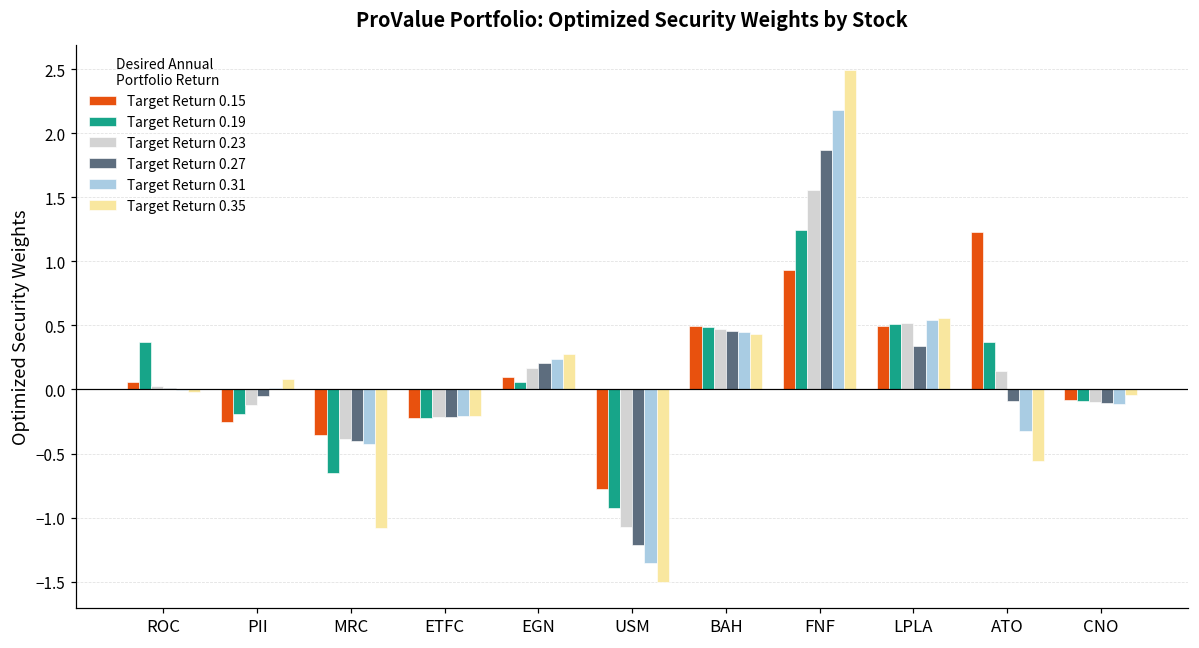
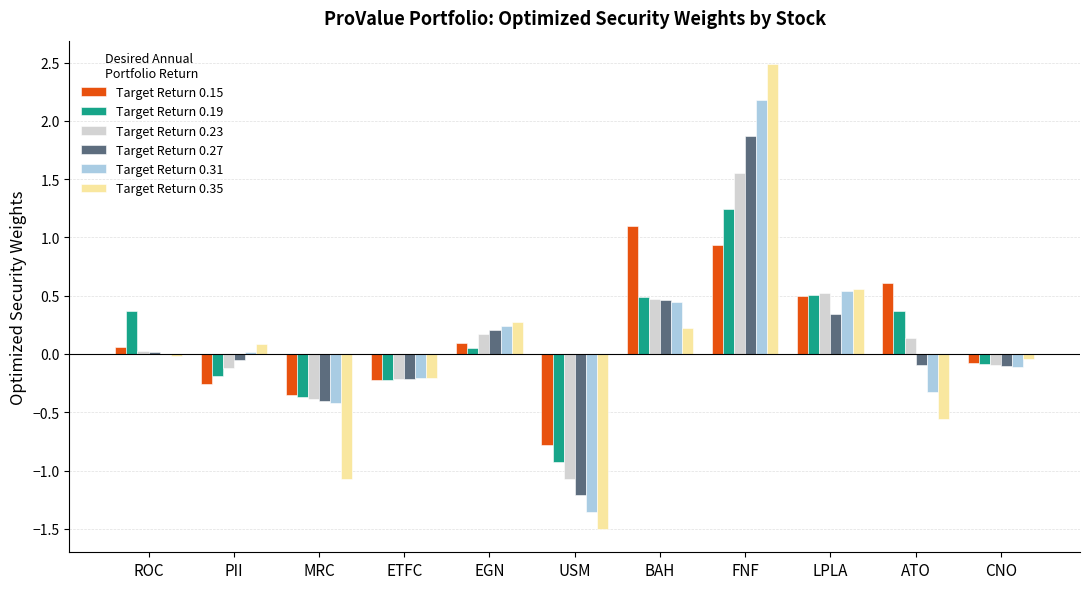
  {
    "Target Return 0.15": {
      "ROC": 0.06,
      "PII": -0.26,
      "MRC": -0.35,
      "ETFC": -0.23,
      "EGN": 0.10,
      "USM": -0.78,
-     "BAH": 0.50,
+     "BAH": 1.10,
      "FNF": 0.93,
      "LPLA": 0.50,
-     "ATO": 1.23,
+     "ATO": 0.61,
      "CNO": -0.08
    },
    "Target Return 0.19": {
      "ROC": 0.37,
      "PII": -0.19,
-     "MRC": -0.65,
+     "MRC": -0.37,
      "ETFC": -0.22,
      "EGN": 0.06,
      "USM": -0.93,
      "BAH": 0.49,
      "FNF": 1.25,
      "LPLA": 0.51,
      "ATO": 0.37,
      "CNO": -0.09
    },
    "Target Return 0.27": {
      "PII": -0.05,
      "MRC": -0.40,
      "ETFC": -0.21,
      "EGN": 0.21,
      "USM": -1.21,
      "BAH": 0.46,
      "FNF": 1.87,
      "LPLA": 0.34,
      "ATO": -0.09,
      "CNO": -0.10
    },
    "Target Return 0.35": {
      "PII": 0.08,
      "MRC": -1.08,
      "ETFC": -0.20,
      "EGN": 0.28,
      "USM": -1.50,
-     "BAH": 0.44,
+     "BAH": 0.23,
      "FNF": 2.49,
      "LPLA": 0.56,
      "ATO": -0.56,
      "CNO": -0.04
    }
  }
